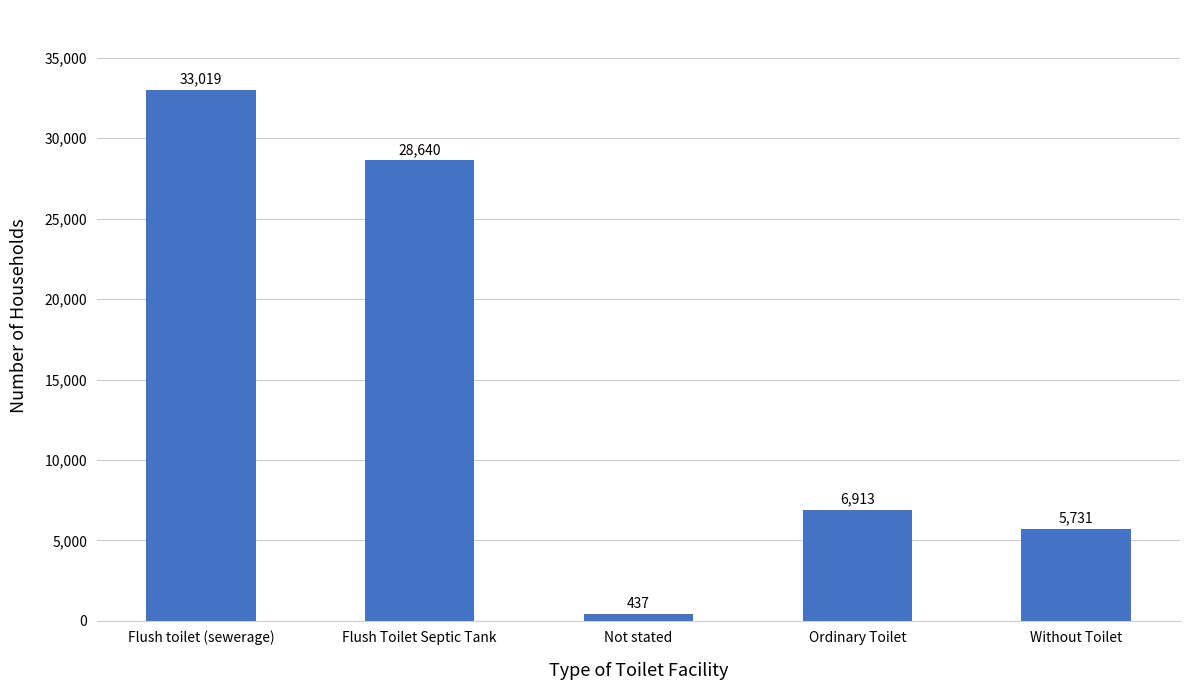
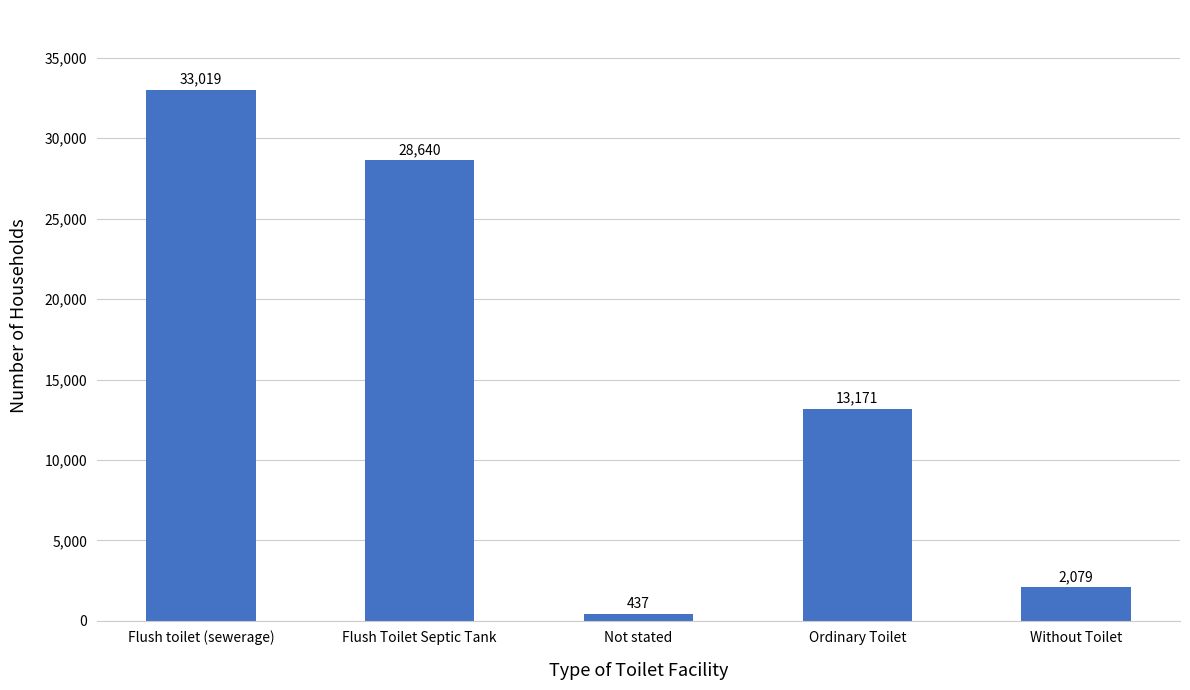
  {
    "Flush toilet (sewerage)": "33,019",
    "Flush Toilet Septic Tank": "28,640",
    "Not stated": "437",
-   "Ordinary Toilet": "6,913",
-   "Without Toilet": "5,731"
+   "Ordinary Toilet": "13,171",
+   "Without Toilet": "2,079"
  }
